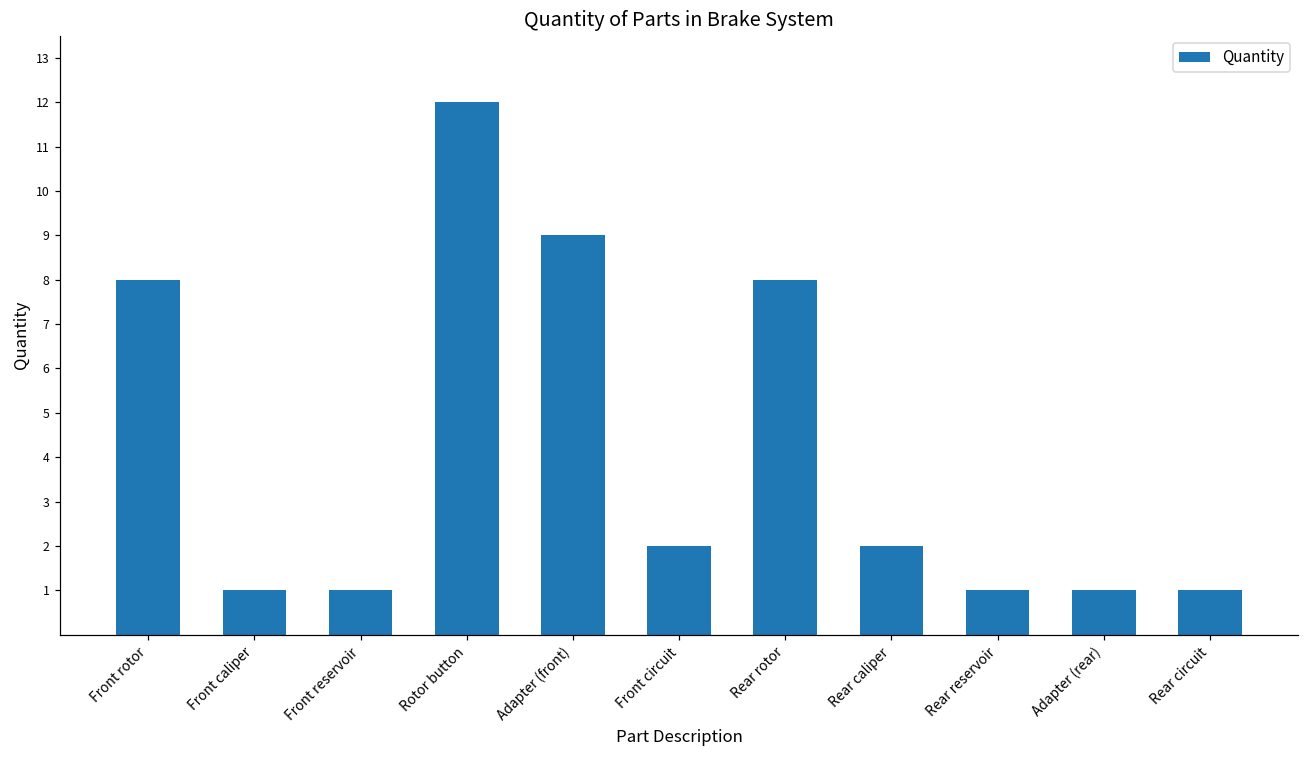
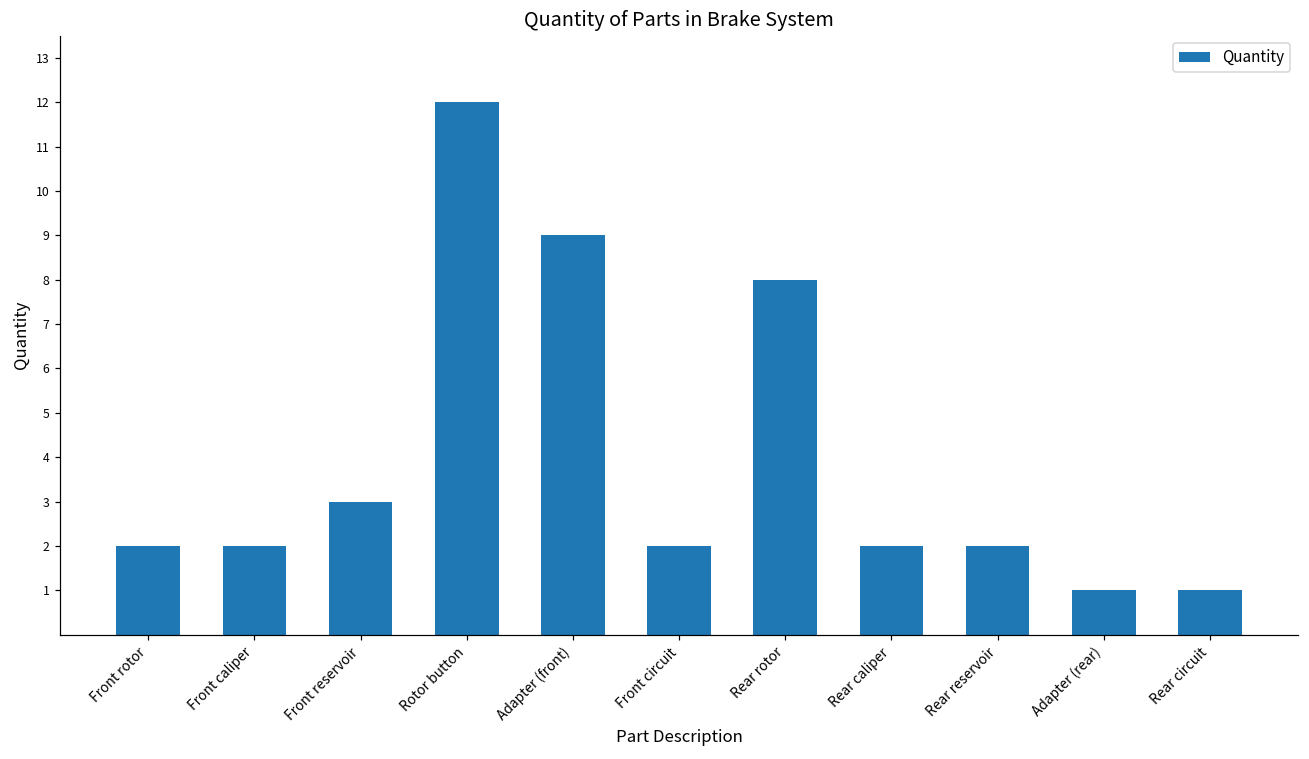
  {
-   "Front rotor": 8,
-   "Front caliper": 1,
-   "Front reservoir": 1,
+   "Front rotor": 2,
+   "Front caliper": 2,
+   "Front reservoir": 3,
    "Rotor button": 12,
    "Adapter (front)": 9,
    "Front circuit": 2,
    "Rear rotor": 8,
    "Rear caliper": 2,
-   "Rear reservoir": 1,
+   "Rear reservoir": 2,
    "Adapter (rear)": 1,
    "Rear circuit": 1
  }
